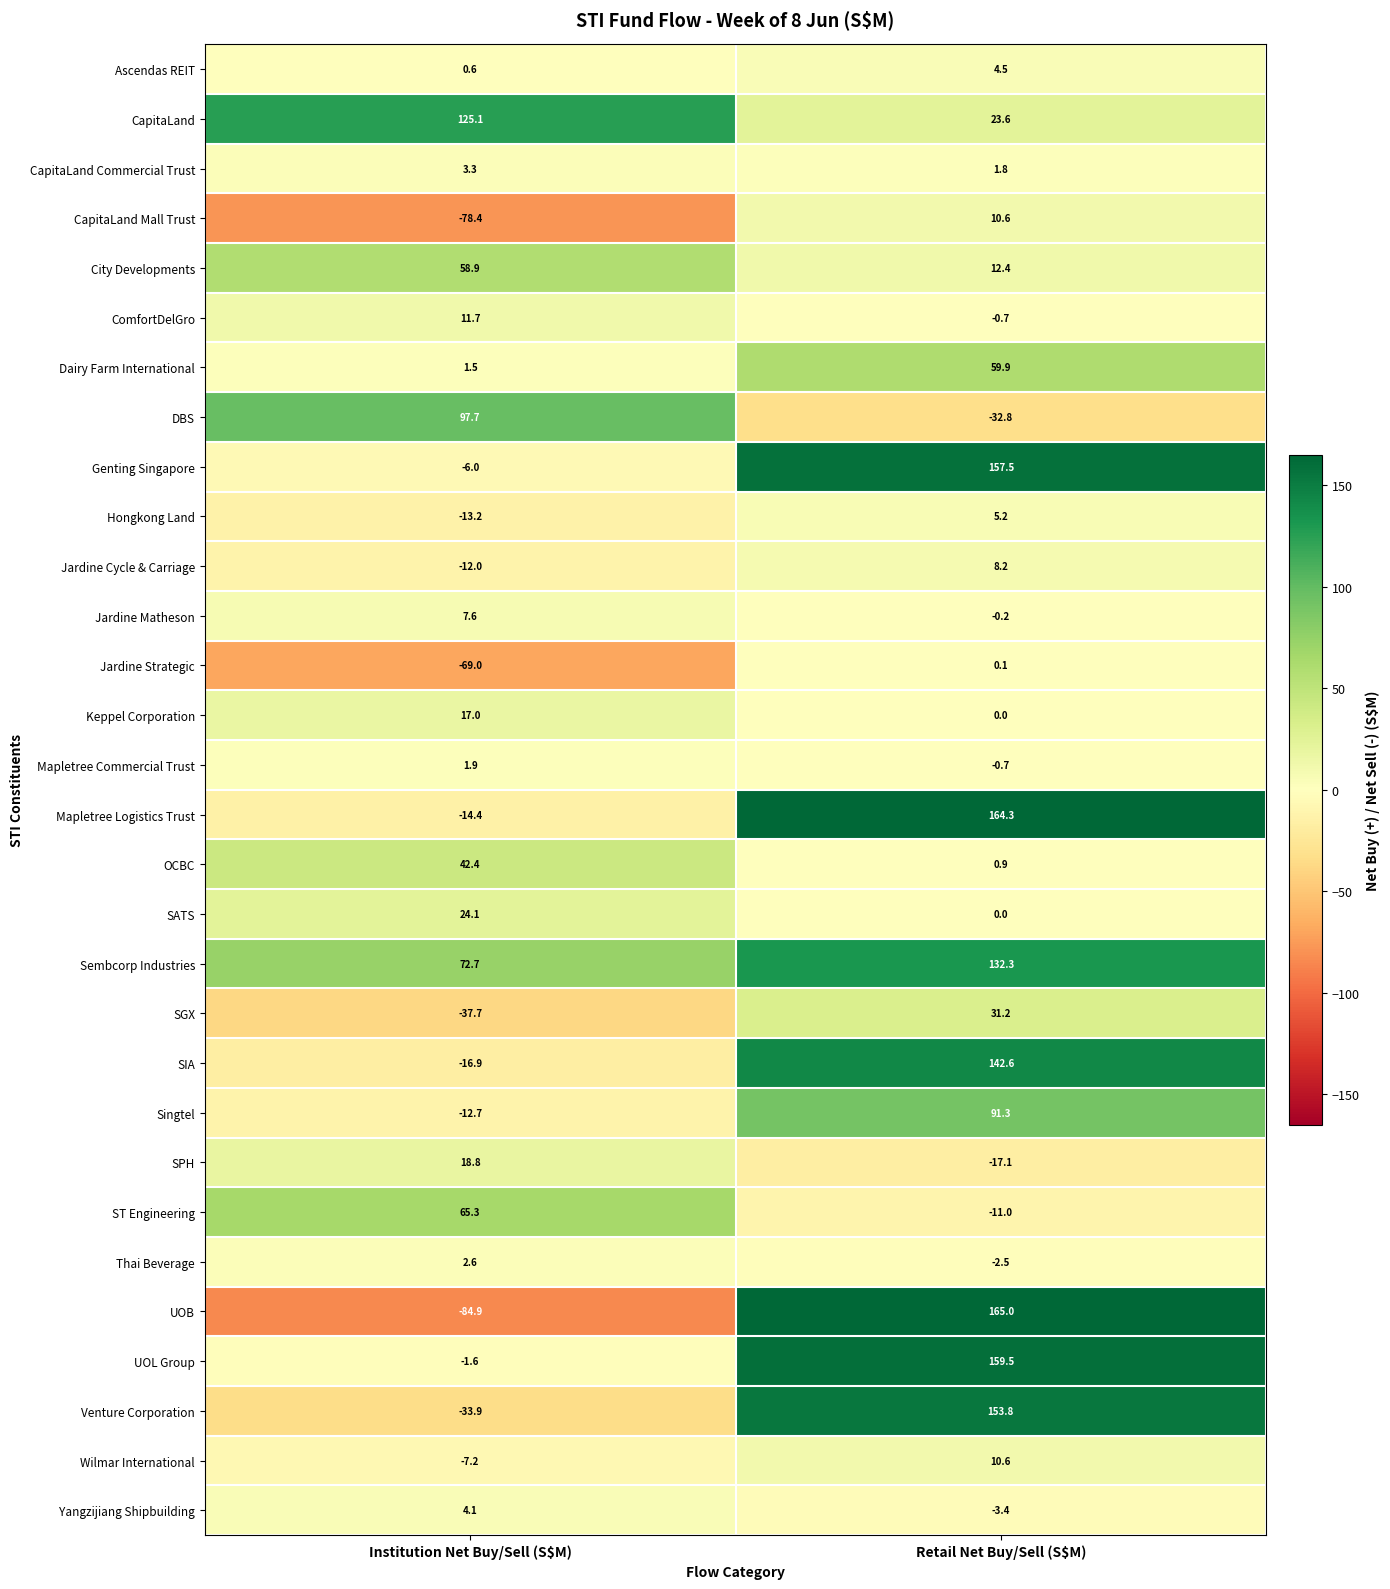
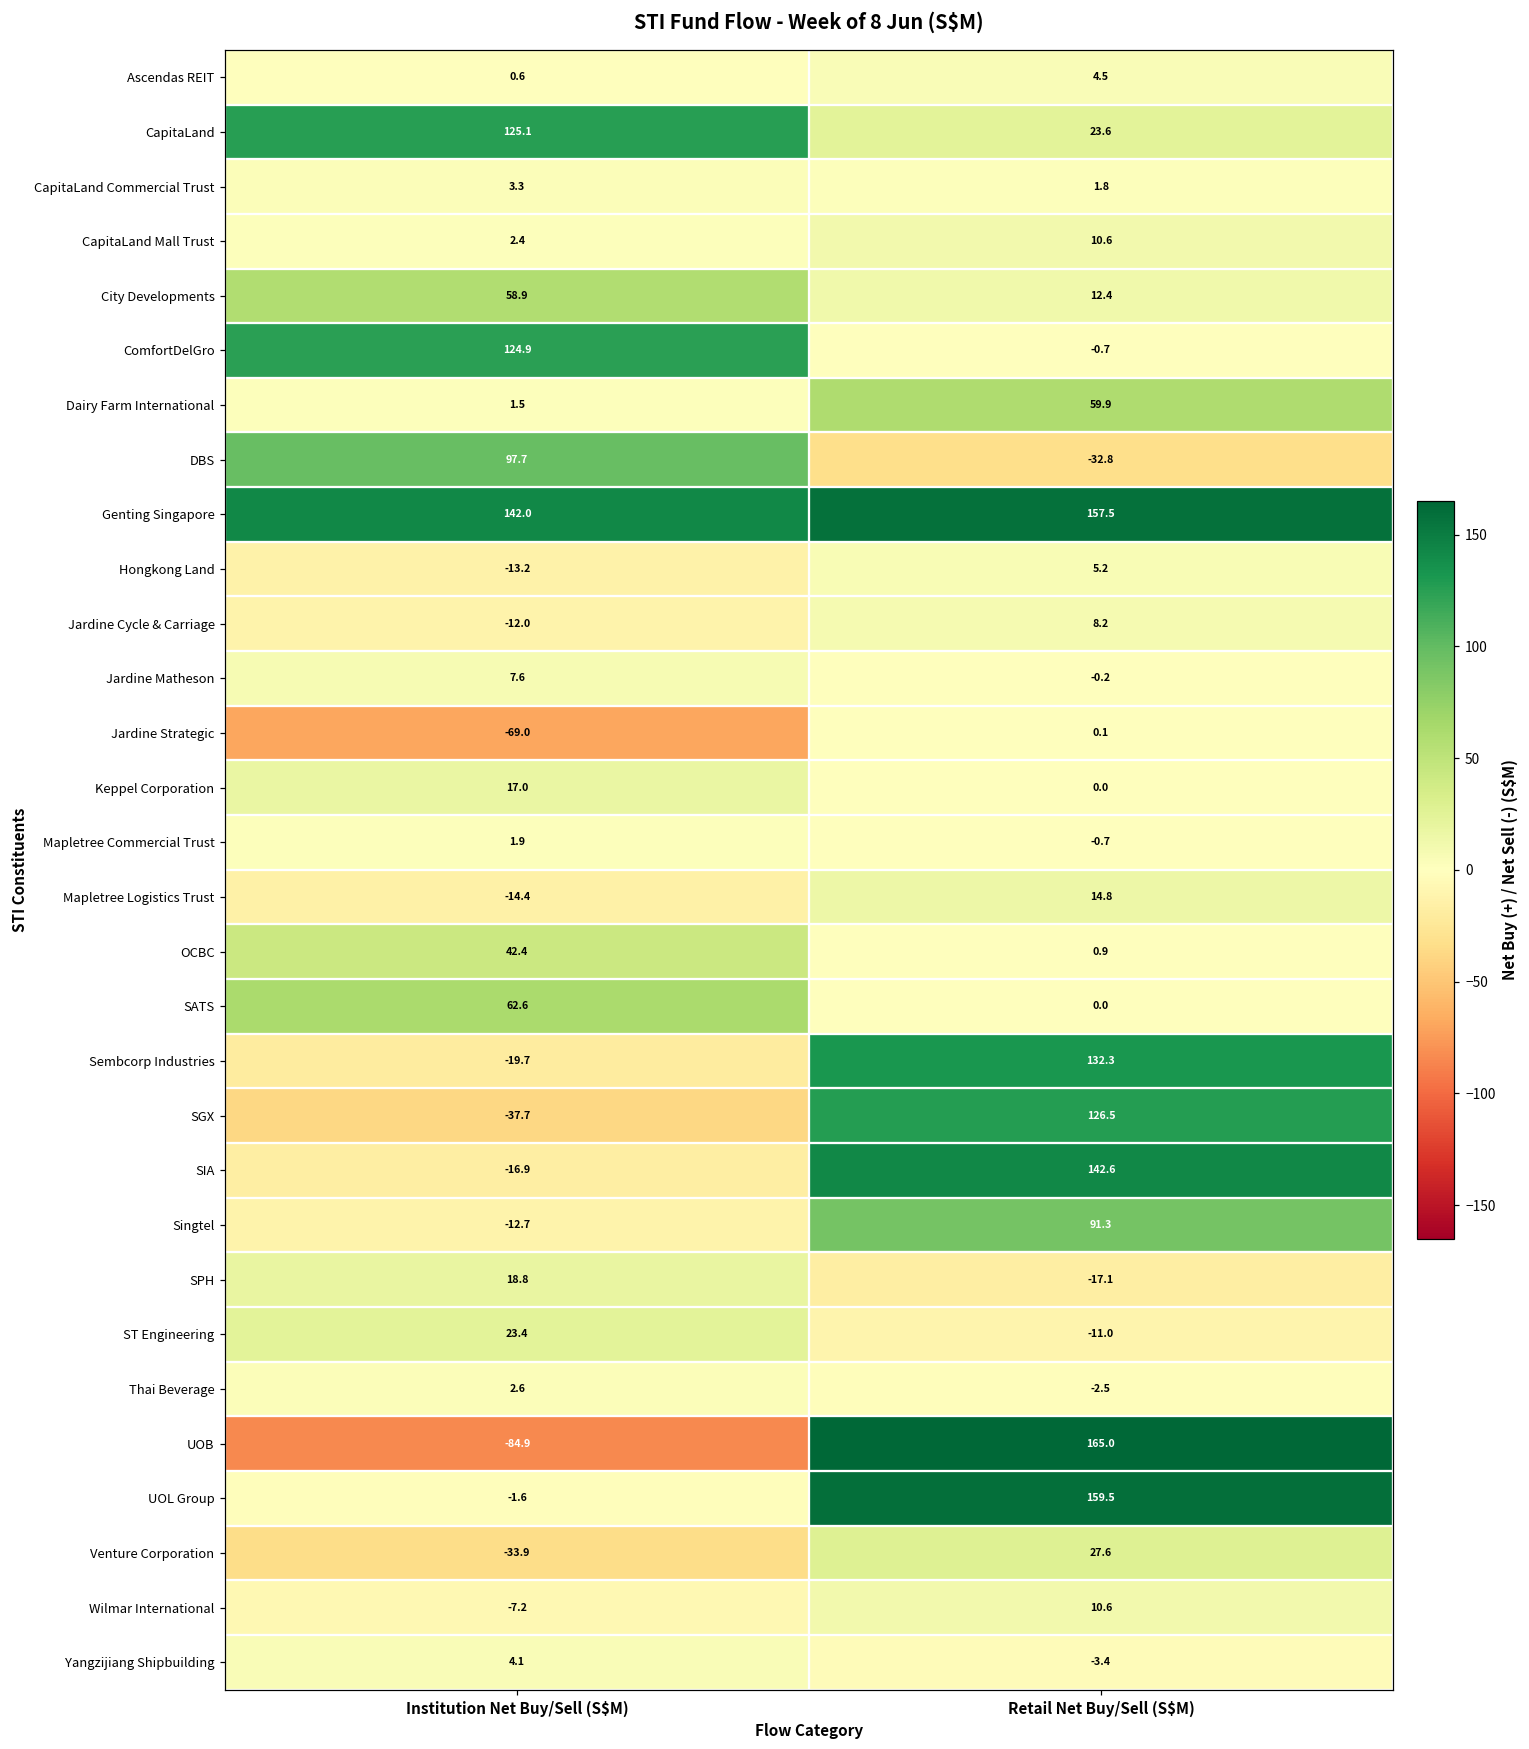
  {
    "Ascendas REIT": {
      "Institution Net Buy/Sell (S$M)": 0.6,
      "Retail Net Buy/Sell (S$M)": 4.5
    },
    "CapitaLand": {
      "Institution Net Buy/Sell (S$M)": 125.1,
      "Retail Net Buy/Sell (S$M)": 23.6
    },
    "CapitaLand Commercial Trust": {
      "Institution Net Buy/Sell (S$M)": 3.3,
      "Retail Net Buy/Sell (S$M)": 1.8
    },
    "CapitaLand Mall Trust": {
-     "Institution Net Buy/Sell (S$M)": -78.4,
+     "Institution Net Buy/Sell (S$M)": 2.4,
      "Retail Net Buy/Sell (S$M)": 10.6
    },
    "City Developments": {
      "Institution Net Buy/Sell (S$M)": 58.9,
      "Retail Net Buy/Sell (S$M)": 12.4
    },
    "ComfortDelGro": {
-     "Institution Net Buy/Sell (S$M)": 11.7,
+     "Institution Net Buy/Sell (S$M)": 124.9,
      "Retail Net Buy/Sell (S$M)": -0.7
    },
    "Dairy Farm International": {
      "Institution Net Buy/Sell (S$M)": 1.5,
      "Retail Net Buy/Sell (S$M)": 59.9
    },
    "DBS": {
      "Institution Net Buy/Sell (S$M)": 97.7,
      "Retail Net Buy/Sell (S$M)": -32.8
    },
    "Genting Singapore": {
-     "Institution Net Buy/Sell (S$M)": -6.0,
+     "Institution Net Buy/Sell (S$M)": 142.0,
      "Retail Net Buy/Sell (S$M)": 157.5
    },
    "Hongkong Land": {
      "Institution Net Buy/Sell (S$M)": -13.2,
      "Retail Net Buy/Sell (S$M)": 5.2
    },
    "Jardine Cycle & Carriage": {
      "Institution Net Buy/Sell (S$M)": -12.0,
      "Retail Net Buy/Sell (S$M)": 8.2
    },
    "Jardine Matheson": {
      "Institution Net Buy/Sell (S$M)": 7.6,
      "Retail Net Buy/Sell (S$M)": -0.2
    },
    "Jardine Strategic": {
      "Institution Net Buy/Sell (S$M)": -69.0,
      "Retail Net Buy/Sell (S$M)": 0.1
    },
    "Keppel Corporation": {
      "Institution Net Buy/Sell (S$M)": 17.0,
      "Retail Net Buy/Sell (S$M)": 0.0
    },
    "Mapletree Commercial Trust": {
      "Institution Net Buy/Sell (S$M)": 1.9,
      "Retail Net Buy/Sell (S$M)": -0.7
    },
    "Mapletree Logistics Trust": {
      "Institution Net Buy/Sell (S$M)": -14.4,
-     "Retail Net Buy/Sell (S$M)": 164.3
+     "Retail Net Buy/Sell (S$M)": 14.8
    },
    "OCBC": {
      "Institution Net Buy/Sell (S$M)": 42.4,
      "Retail Net Buy/Sell (S$M)": 0.9
    },
    "SATS": {
-     "Institution Net Buy/Sell (S$M)": 24.1,
+     "Institution Net Buy/Sell (S$M)": 62.6,
      "Retail Net Buy/Sell (S$M)": 0.0
    },
    "Sembcorp Industries": {
-     "Institution Net Buy/Sell (S$M)": 72.7,
+     "Institution Net Buy/Sell (S$M)": -19.7,
      "Retail Net Buy/Sell (S$M)": 132.3
    },
    "SGX": {
      "Institution Net Buy/Sell (S$M)": -37.7,
-     "Retail Net Buy/Sell (S$M)": 31.2
+     "Retail Net Buy/Sell (S$M)": 126.5
    },
    "SIA": {
      "Institution Net Buy/Sell (S$M)": -16.9,
      "Retail Net Buy/Sell (S$M)": 142.6
    },
    "Singtel": {
      "Institution Net Buy/Sell (S$M)": -12.7,
      "Retail Net Buy/Sell (S$M)": 91.3
    },
    "SPH": {
      "Institution Net Buy/Sell (S$M)": 18.8,
      "Retail Net Buy/Sell (S$M)": -17.1
    },
    "ST Engineering": {
-     "Institution Net Buy/Sell (S$M)": 65.3,
+     "Institution Net Buy/Sell (S$M)": 23.4,
      "Retail Net Buy/Sell (S$M)": -11.0
    },
    "Thai Beverage": {
      "Institution Net Buy/Sell (S$M)": 2.6,
      "Retail Net Buy/Sell (S$M)": -2.5
    },
    "UOB": {
      "Institution Net Buy/Sell (S$M)": -84.9,
      "Retail Net Buy/Sell (S$M)": 165.0
    },
    "UOL Group": {
      "Institution Net Buy/Sell (S$M)": -1.6,
      "Retail Net Buy/Sell (S$M)": 159.5
    },
    "Venture Corporation": {
      "Institution Net Buy/Sell (S$M)": -33.9,
-     "Retail Net Buy/Sell (S$M)": 153.8
+     "Retail Net Buy/Sell (S$M)": 27.6
    },
    "Wilmar International": {
      "Institution Net Buy/Sell (S$M)": -7.2,
      "Retail Net Buy/Sell (S$M)": 10.6
    },
    "Yangzijiang Shipbuilding": {
      "Institution Net Buy/Sell (S$M)": 4.1,
      "Retail Net Buy/Sell (S$M)": -3.4
    }
  }
